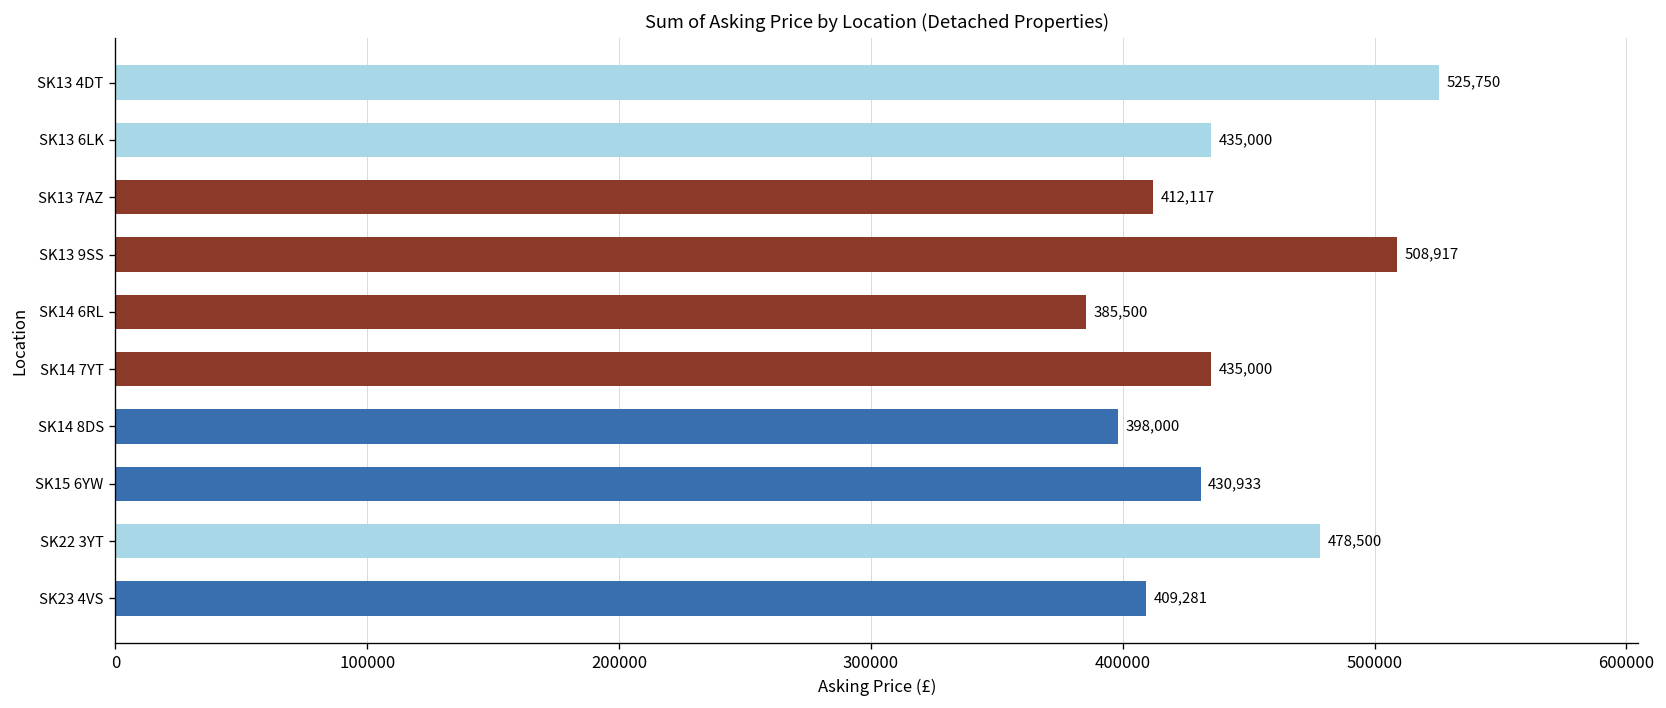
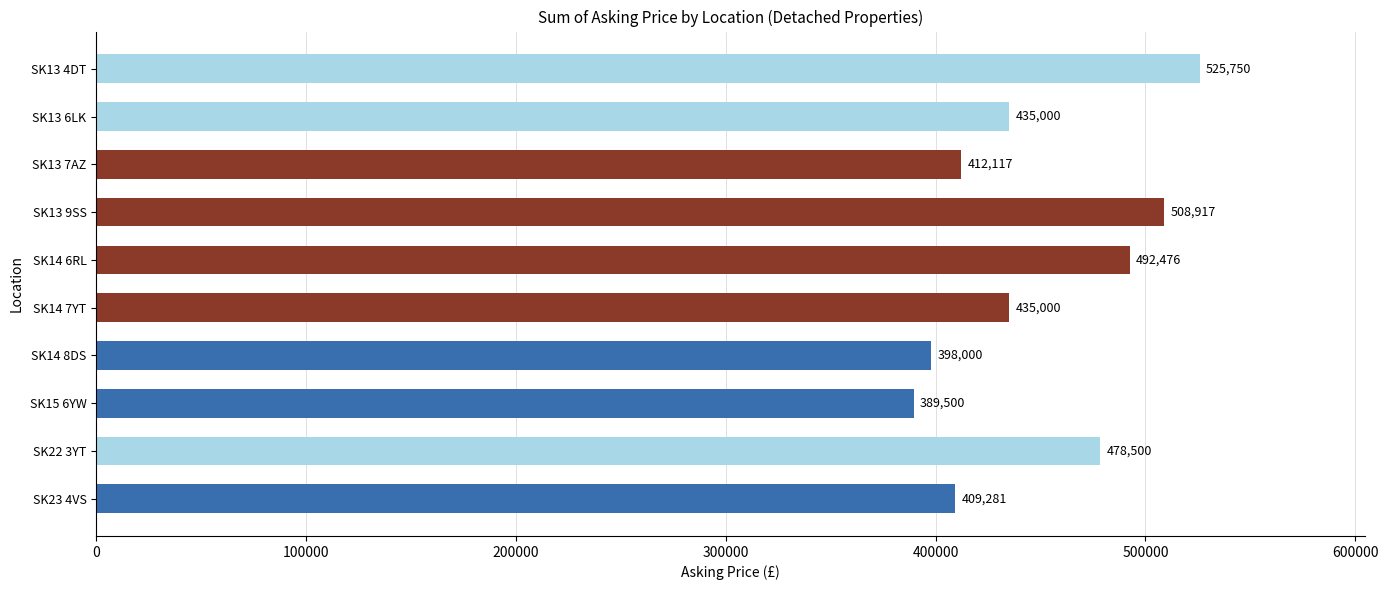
  {
    "SK13 4DT": "525,750",
    "SK13 6LK": "435,000",
    "SK13 7AZ": "412,117",
    "SK13 9SS": "508,917",
-   "SK14 6RL": "385,500",
+   "SK14 6RL": "492,476",
    "SK14 7YT": "435,000",
    "SK14 8DS": "398,000",
-   "SK15 6YW": "430,933",
+   "SK15 6YW": "389,500",
    "SK22 3YT": "478,500",
    "SK23 4VS": "409,281"
  }
